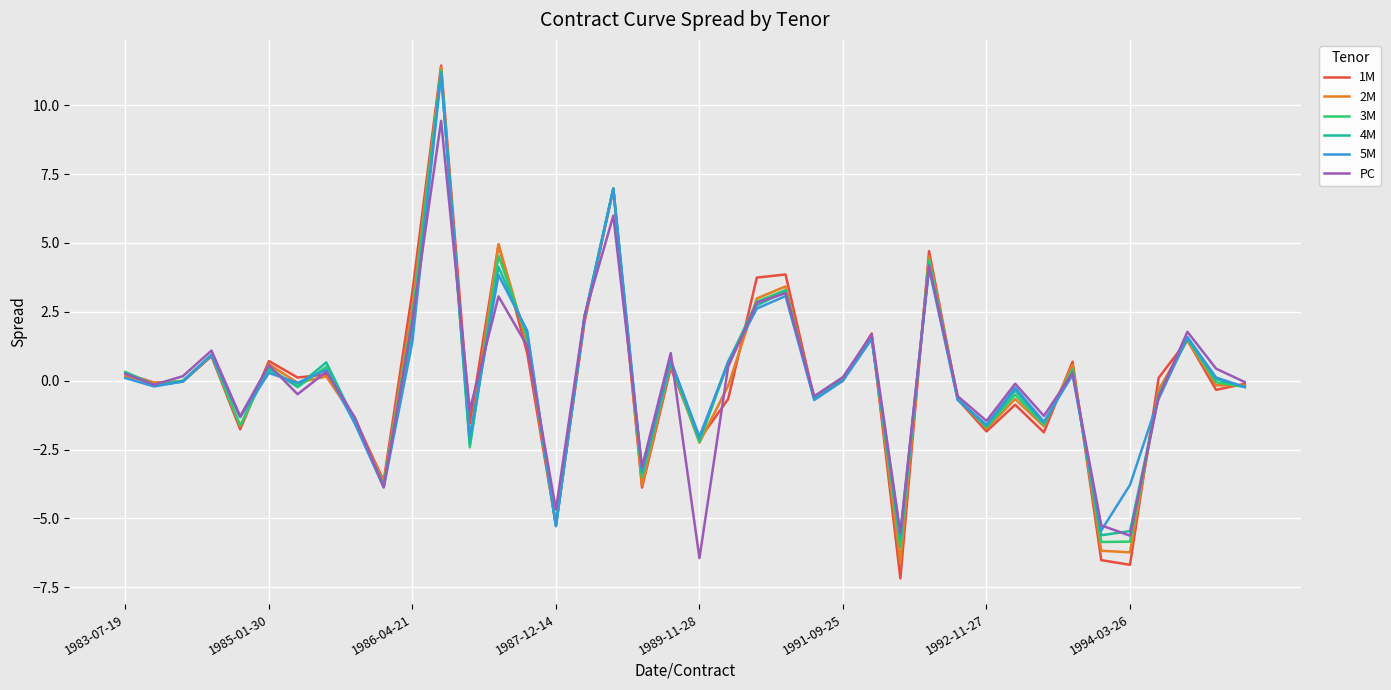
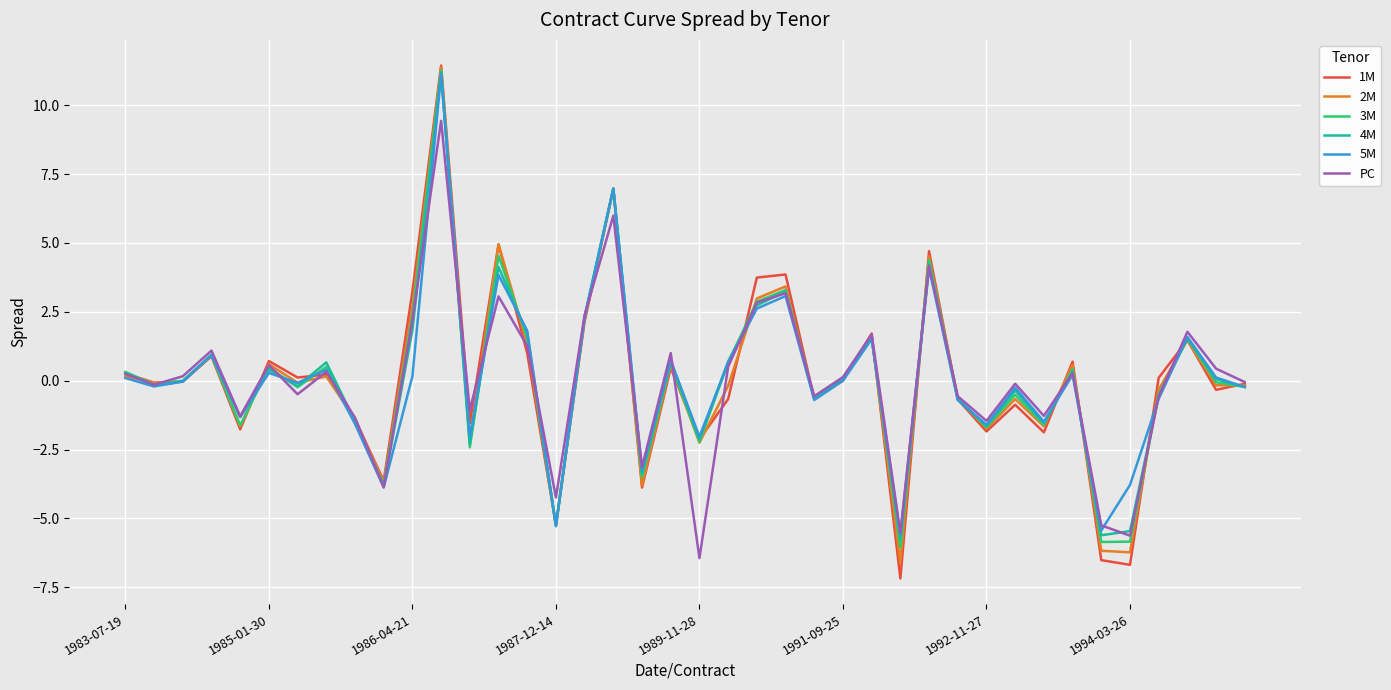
  {
    "5M": {
      "1985-01-30": 0.3,
-     "1986-04-21": 1.4,
+     "1986-04-21": 0.2,
      "1994-03-26": -3.8
    },
    "PC": {
      "1986-04-21": 2.2,
-     "1987-12-14": -4.7,
+     "1987-12-14": -4.2,
      "1989-11-28": -6.4,
      "1992-11-27": -1.5,
      "1994-03-26": -5.6
    }
  }
